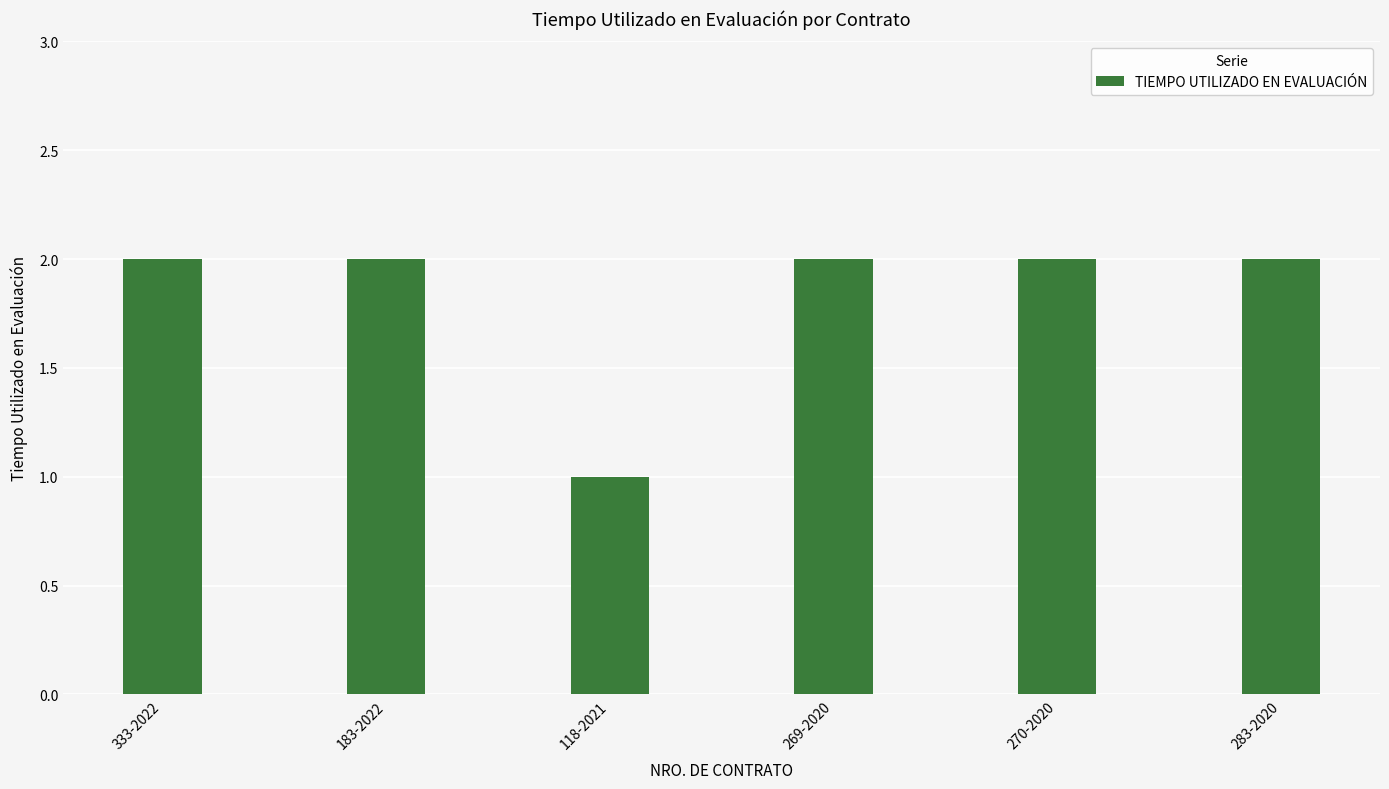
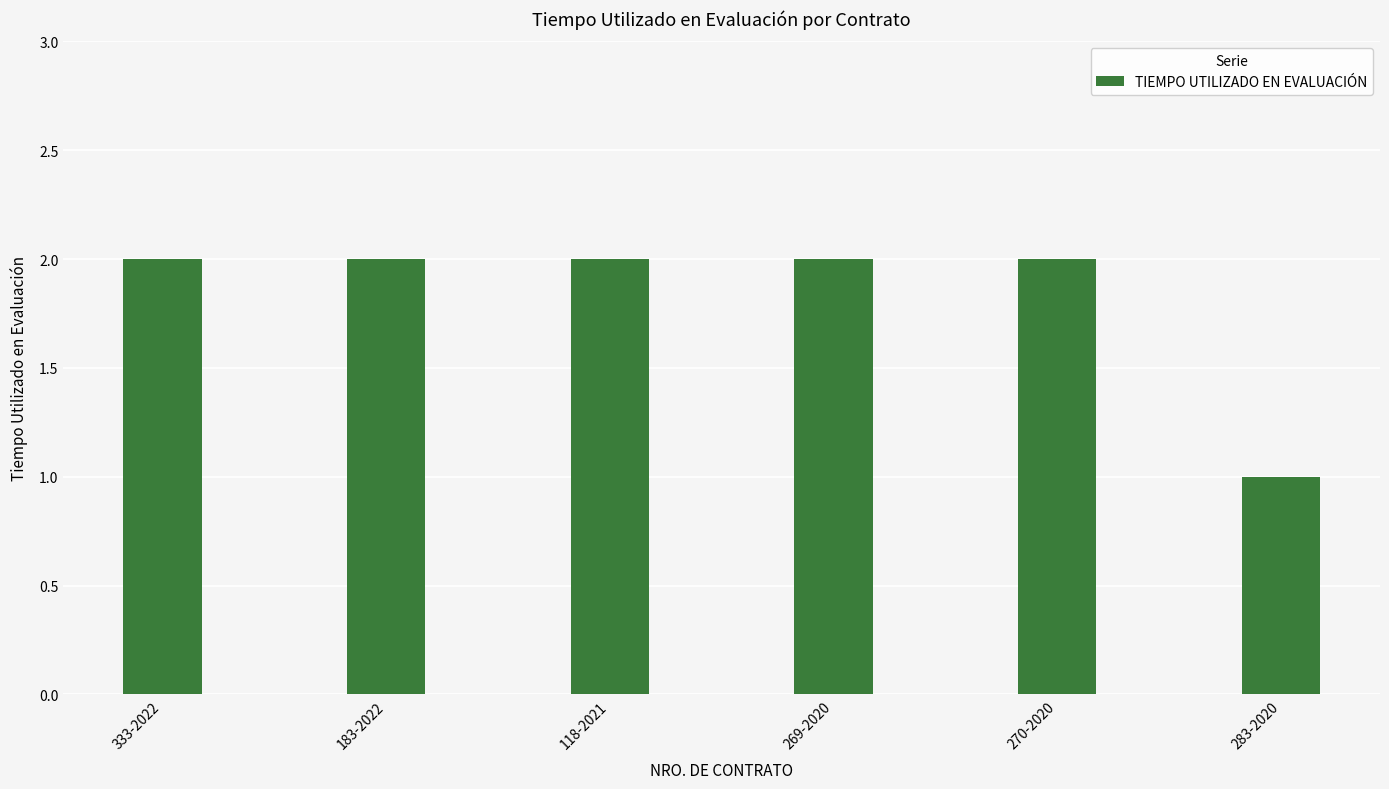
  {
    "333-2022": 2,
    "183-2022": 2,
-   "118-2021": 1,
+   "118-2021": 2,
    "269-2020": 2,
    "270-2020": 2,
-   "283-2020": 2
+   "283-2020": 1
  }
